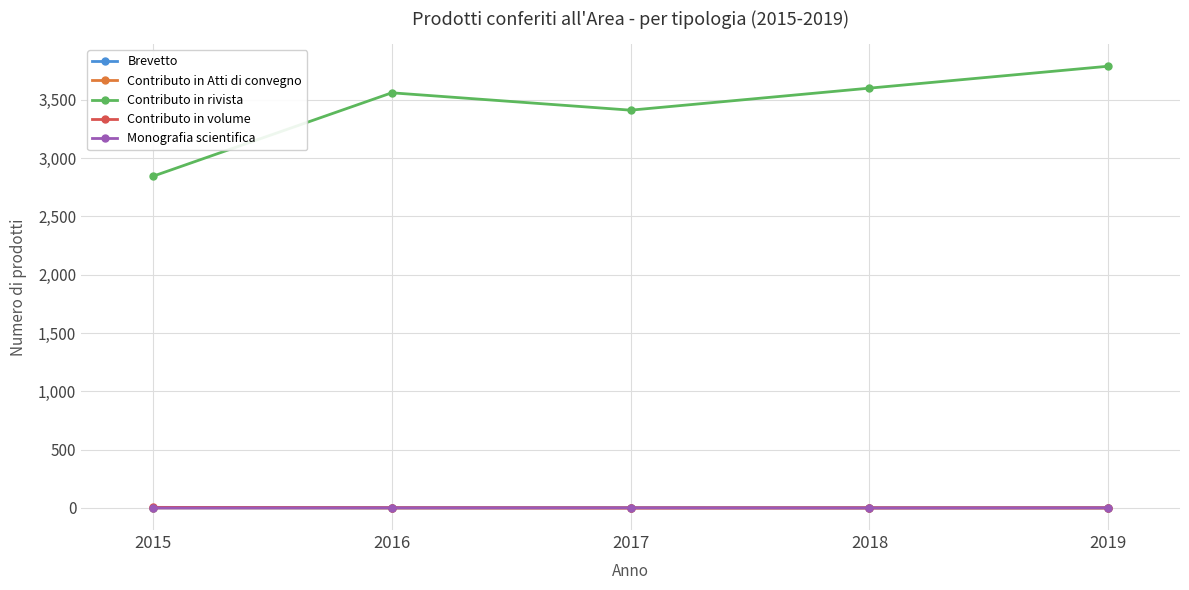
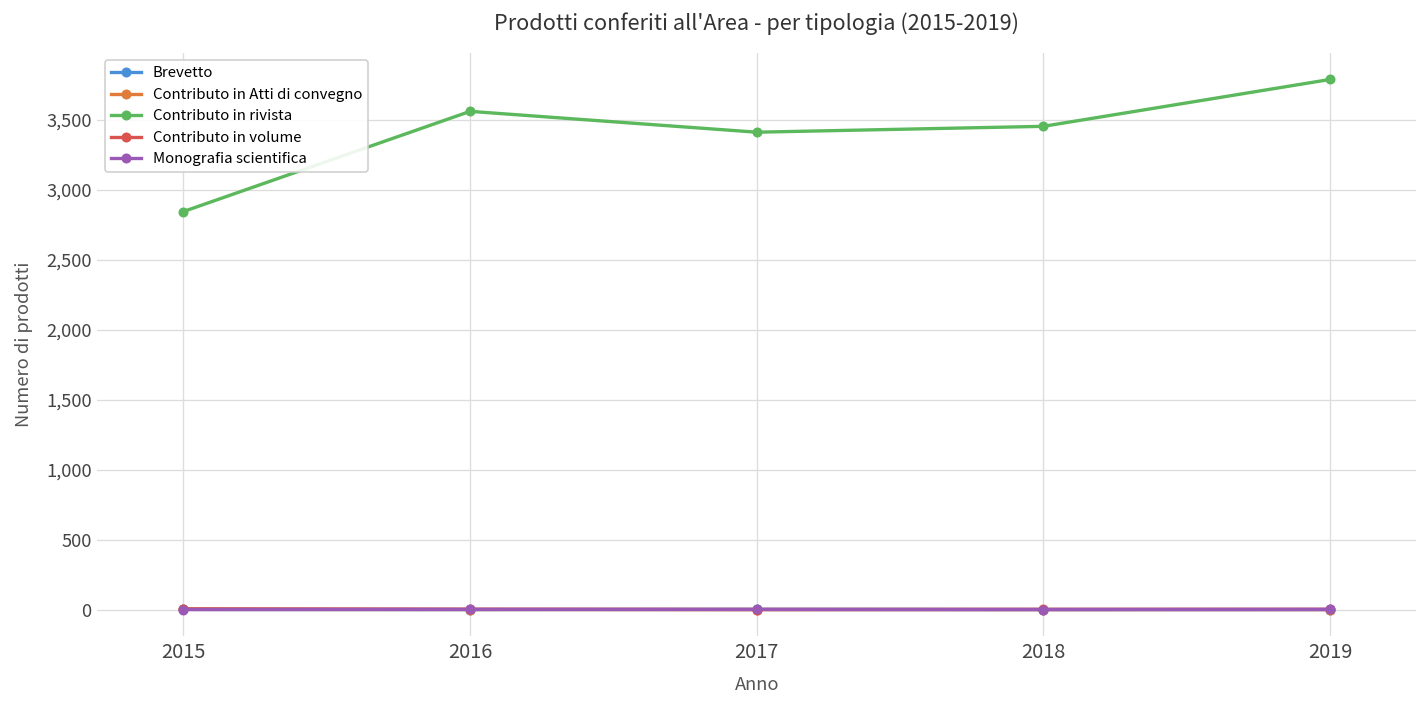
  {
    "Contributo in rivista": {
      "2015": "2,850",
      "2016": "3,560",
      "2017": "3,410",
-     "2018": "3,600",
+     "2018": "3,450",
      "2019": "3,790"
    }
  }
